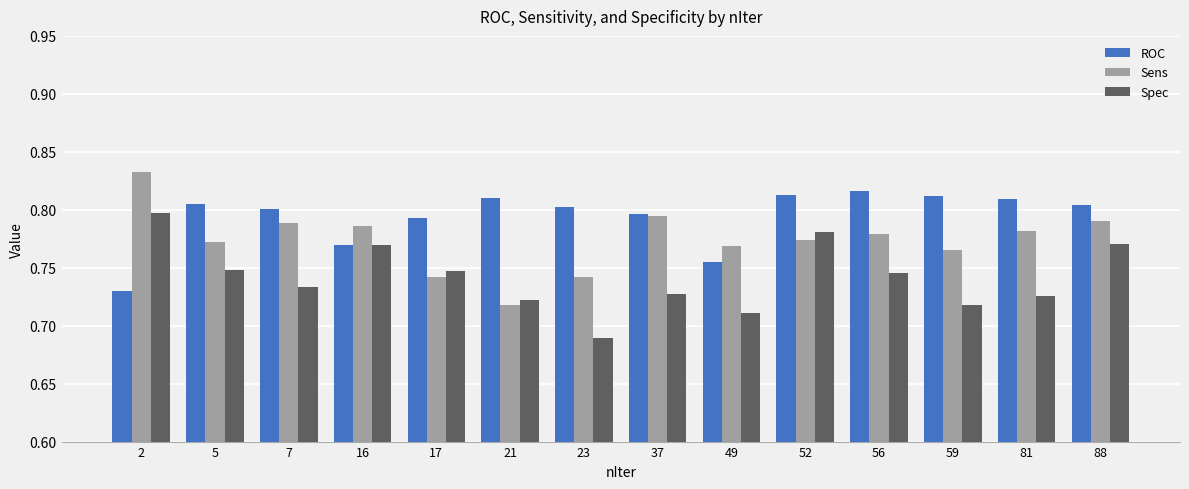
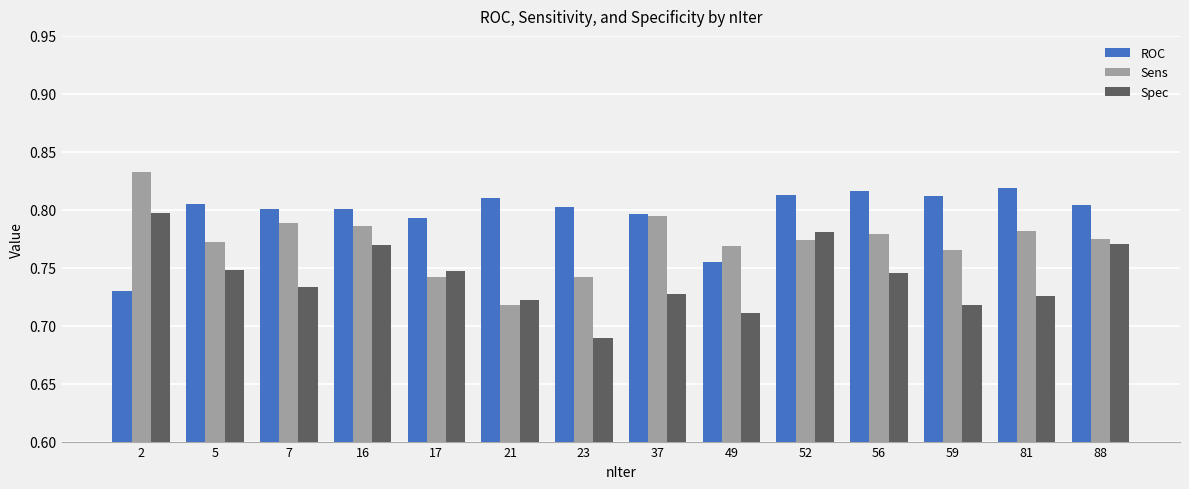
  {
    "ROC": {
      "2": 0.730,
      "5": 0.805,
      "7": 0.801,
-     "16": 0.770,
+     "16": 0.801,
      "17": 0.793,
      "21": 0.810,
      "23": 0.803,
      "37": 0.796,
      "49": 0.755,
      "52": 0.813,
      "56": 0.816,
      "59": 0.812,
-     "81": 0.809,
+     "81": 0.819,
      "88": 0.804
    },
    "Sens": {
      "2": 0.833,
      "5": 0.772,
      "7": 0.789,
      "16": 0.786,
      "17": 0.742,
      "21": 0.718,
      "23": 0.742,
      "37": 0.795,
      "49": 0.768,
      "52": 0.774,
      "56": 0.779,
      "59": 0.765,
      "81": 0.782,
-     "88": 0.790
+     "88": 0.774
    },
    "Spec": {
      "2": 0.797,
      "5": 0.748,
      "7": 0.733,
      "16": 0.770,
      "17": 0.747,
      "21": 0.722,
      "23": 0.690,
      "37": 0.727,
      "49": 0.711,
      "52": 0.781,
      "56": 0.746,
      "59": 0.718,
      "81": 0.725,
      "88": 0.770
    }
  }
